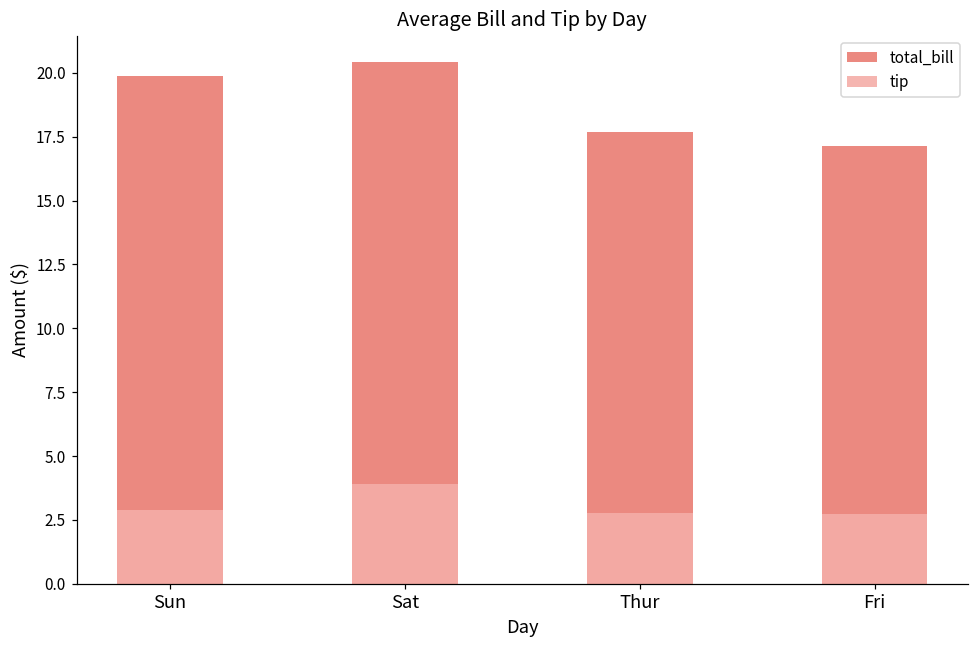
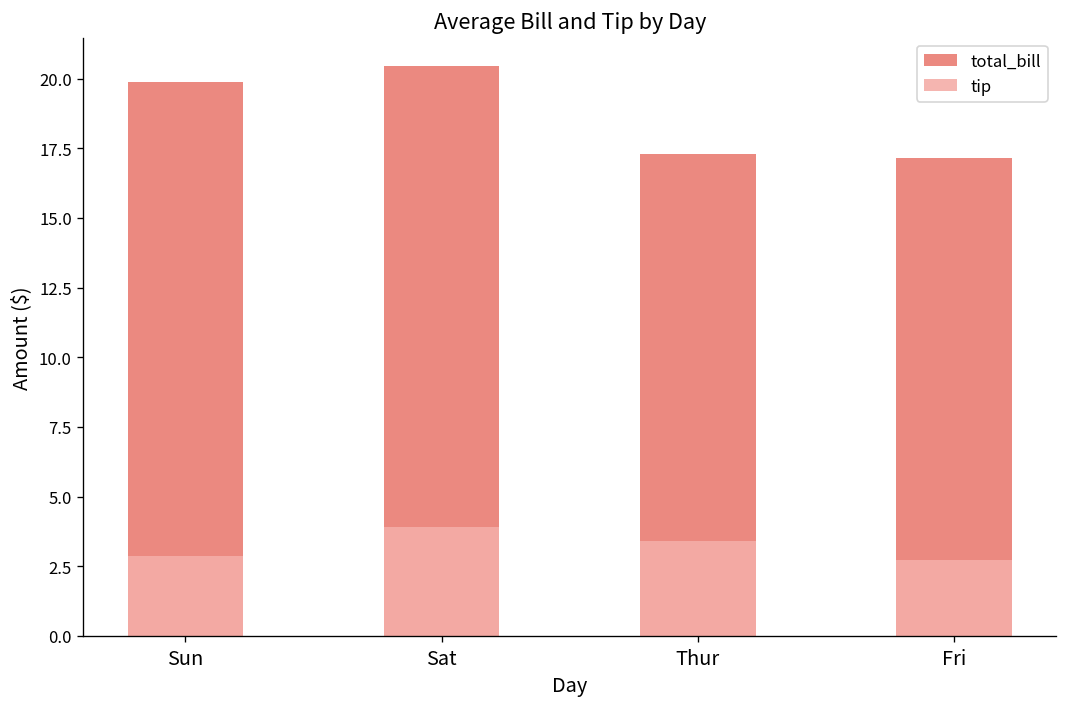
  {
    "total_bill": {
      "Sun": 19.9,
      "Sat": 20.4,
-     "Thur": 17.7,
+     "Thur": 17.3,
      "Fri": 17.2
    },
    "tip": {
-     "Thur": 2.8
+     "Thur": 3.4
    }
  }
